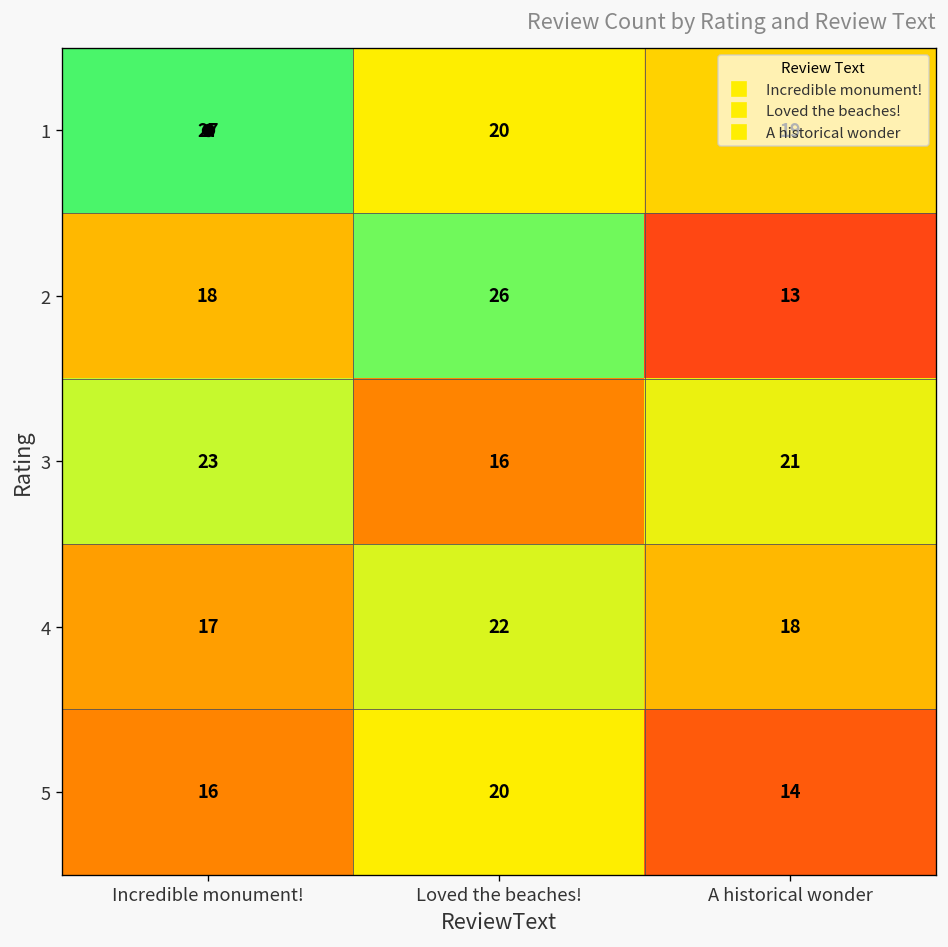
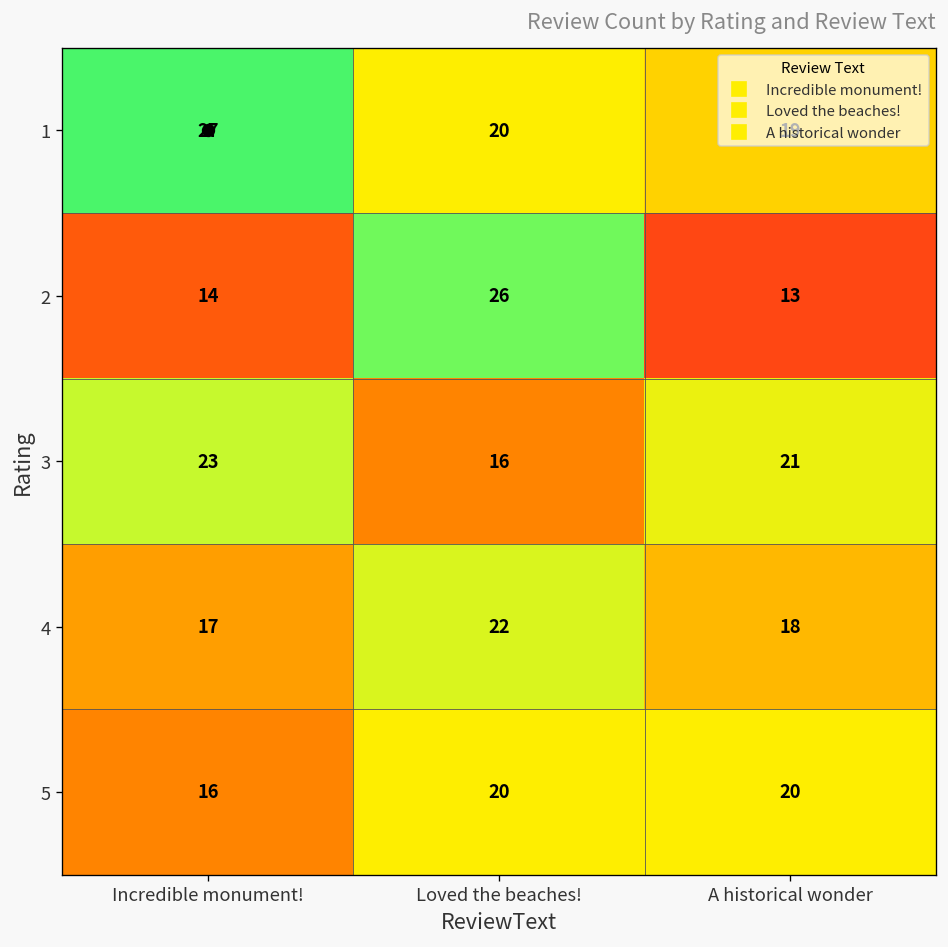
  {
    "1": {
      "Loved the beaches!": 20
    },
    "2": {
-     "Incredible monument!": 18,
+     "Incredible monument!": 14,
      "Loved the beaches!": 26,
      "A historical wonder": 13
    },
    "3": {
      "Incredible monument!": 23,
      "Loved the beaches!": 16,
      "A historical wonder": 21
    },
    "4": {
      "Incredible monument!": 17,
      "Loved the beaches!": 22,
      "A historical wonder": 18
    },
    "5": {
      "Incredible monument!": 16,
      "Loved the beaches!": 20,
-     "A historical wonder": 14
+     "A historical wonder": 20
    }
  }
